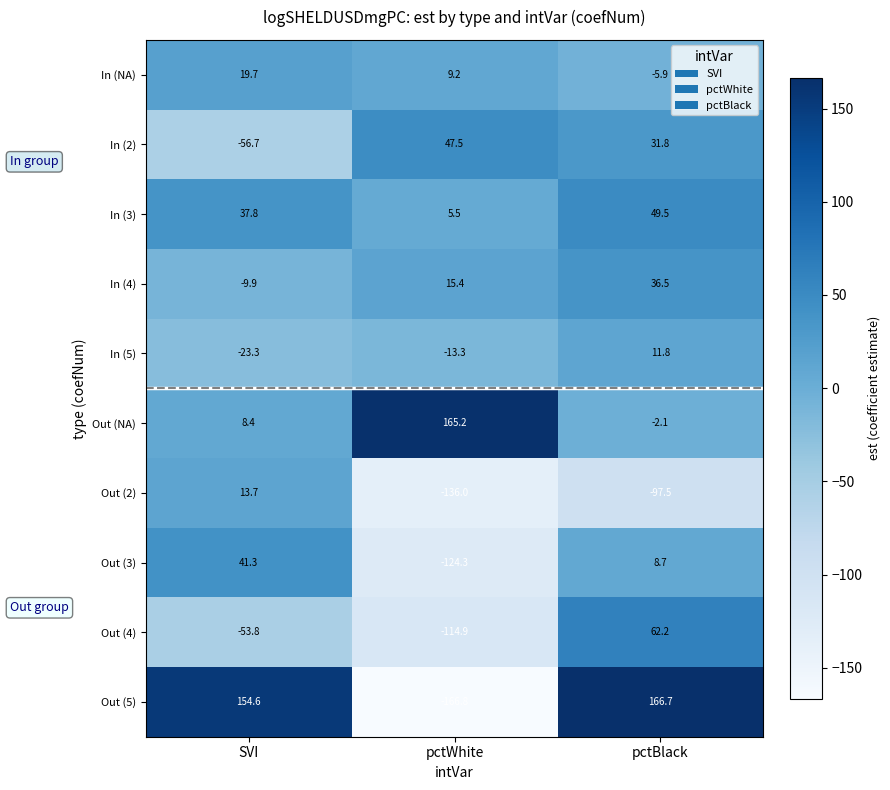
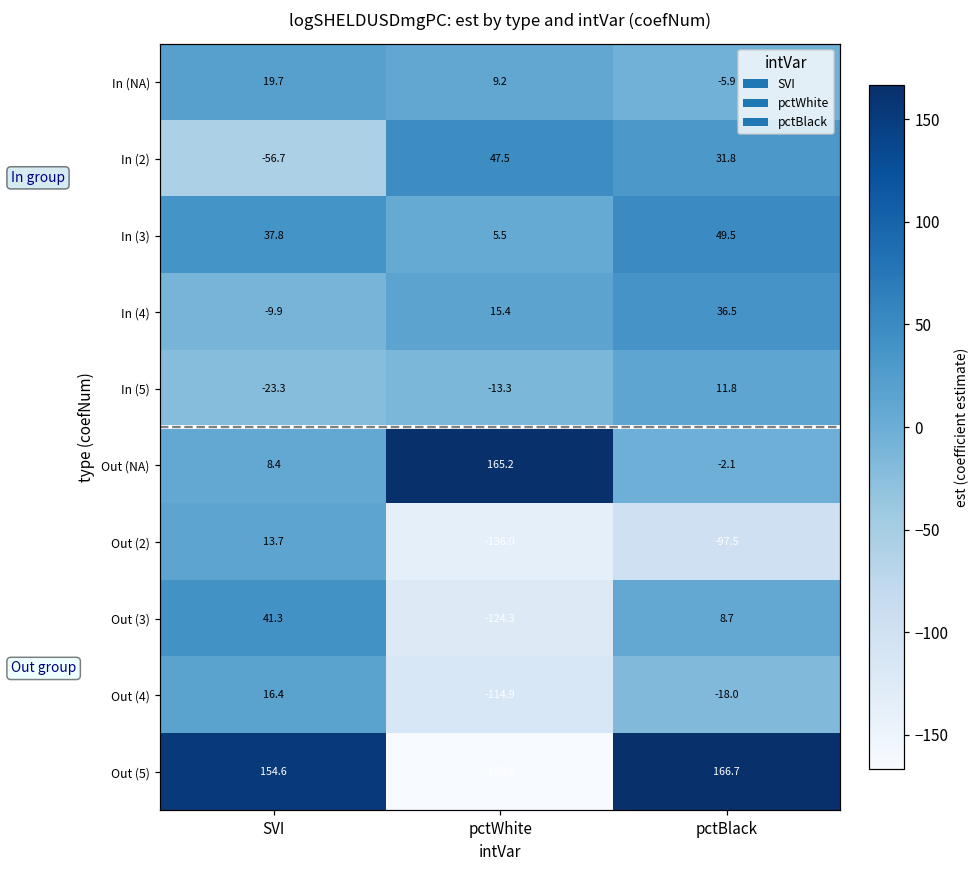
  {
    "In (NA)": {
      "SVI": 19.7,
      "pctWhite": 9.2,
      "pctBlack": -5.9
    },
    "In (2)": {
      "SVI": -56.7,
      "pctWhite": 47.5,
      "pctBlack": 31.8
    },
    "In (3)": {
      "SVI": 37.8,
      "pctWhite": 5.5,
      "pctBlack": 49.5
    },
    "In (4)": {
      "SVI": -9.9,
      "pctWhite": 15.4,
      "pctBlack": 36.5
    },
    "In (5)": {
      "SVI": -23.3,
      "pctWhite": -13.3,
      "pctBlack": 11.8
    },
    "Out (NA)": {
      "SVI": 8.4,
      "pctWhite": 165.2,
      "pctBlack": -2.1
    },
    "Out (2)": {
      "SVI": 13.7,
      "pctBlack": -97.5
    },
    "Out (3)": {
      "SVI": 41.3,
      "pctBlack": 8.7
    },
    "Out (4)": {
-     "SVI": -53.8,
-     "pctBlack": 62.2
+     "SVI": 16.4,
+     "pctBlack": -18.0
    },
    "Out (5)": {
      "SVI": 154.6,
      "pctBlack": 166.7
    }
  }
